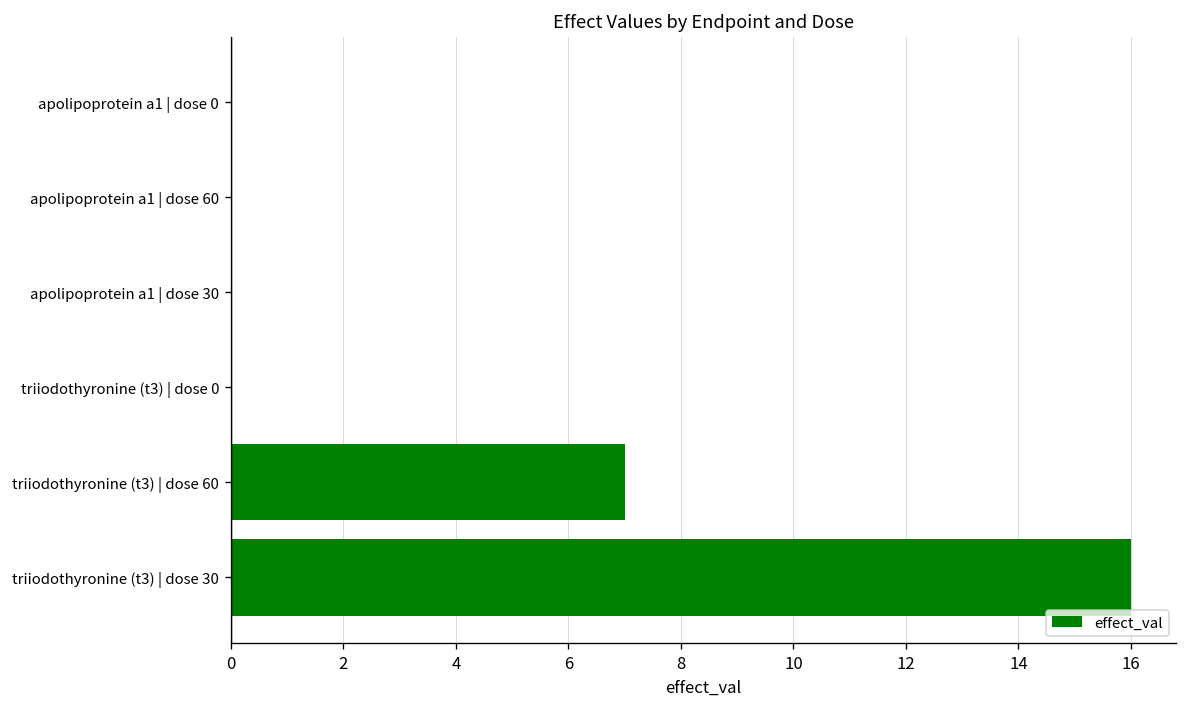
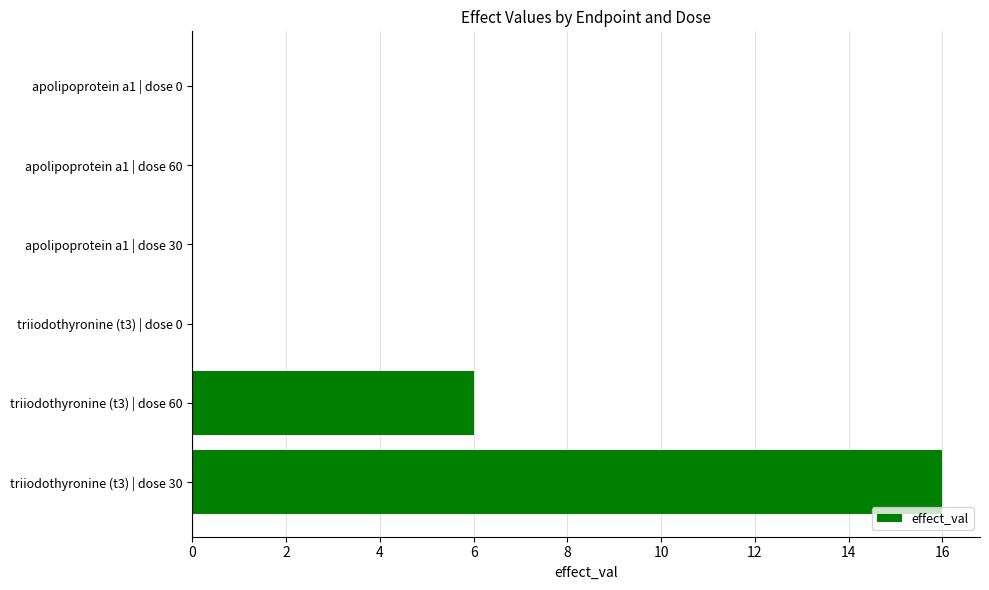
  {
    "apolipoprotein a1 | dose 0": 0,
    "apolipoprotein a1 | dose 60": 0,
    "apolipoprotein a1 | dose 30": 0,
    "triiodothyronine (t3) | dose 0": 0,
-   "triiodothyronine (t3) | dose 60": 7,
+   "triiodothyronine (t3) | dose 60": 6,
    "triiodothyronine (t3) | dose 30": 16
  }
